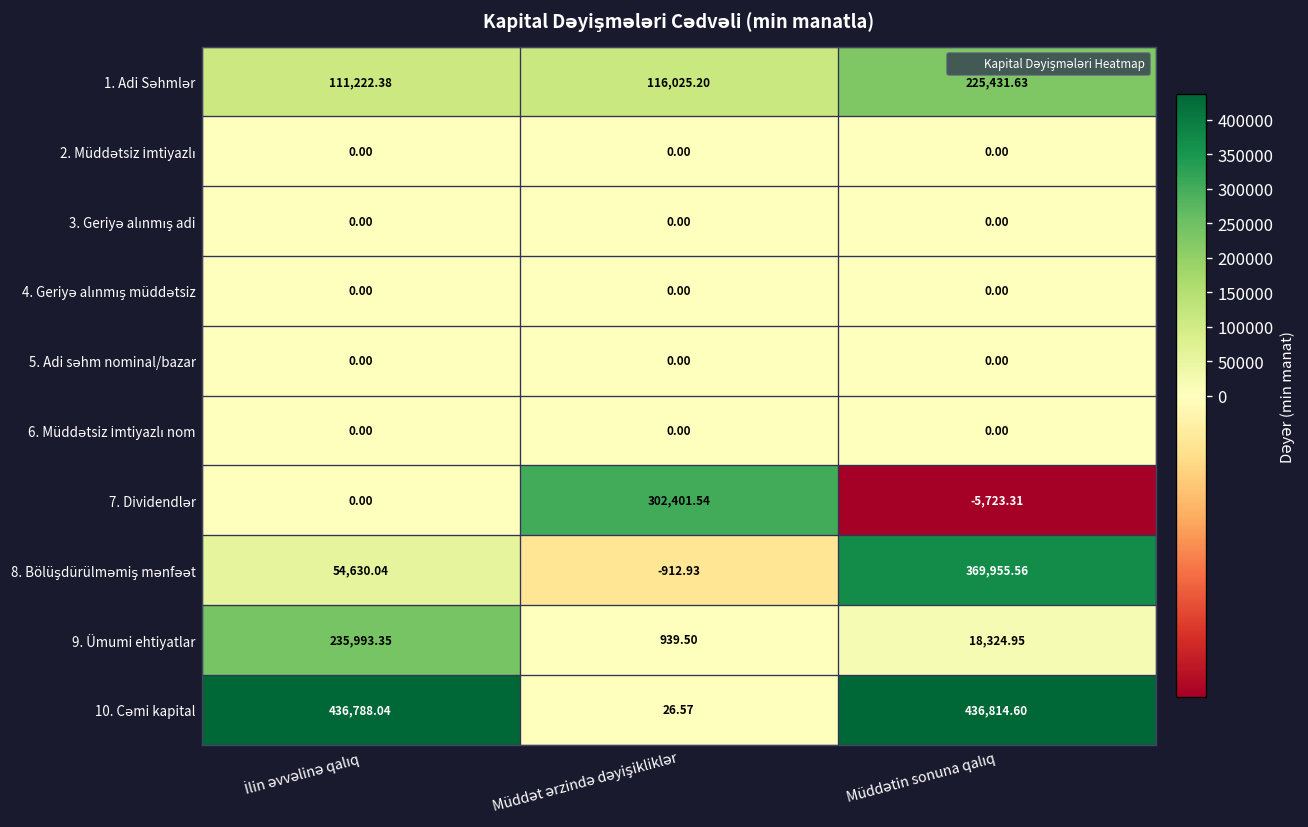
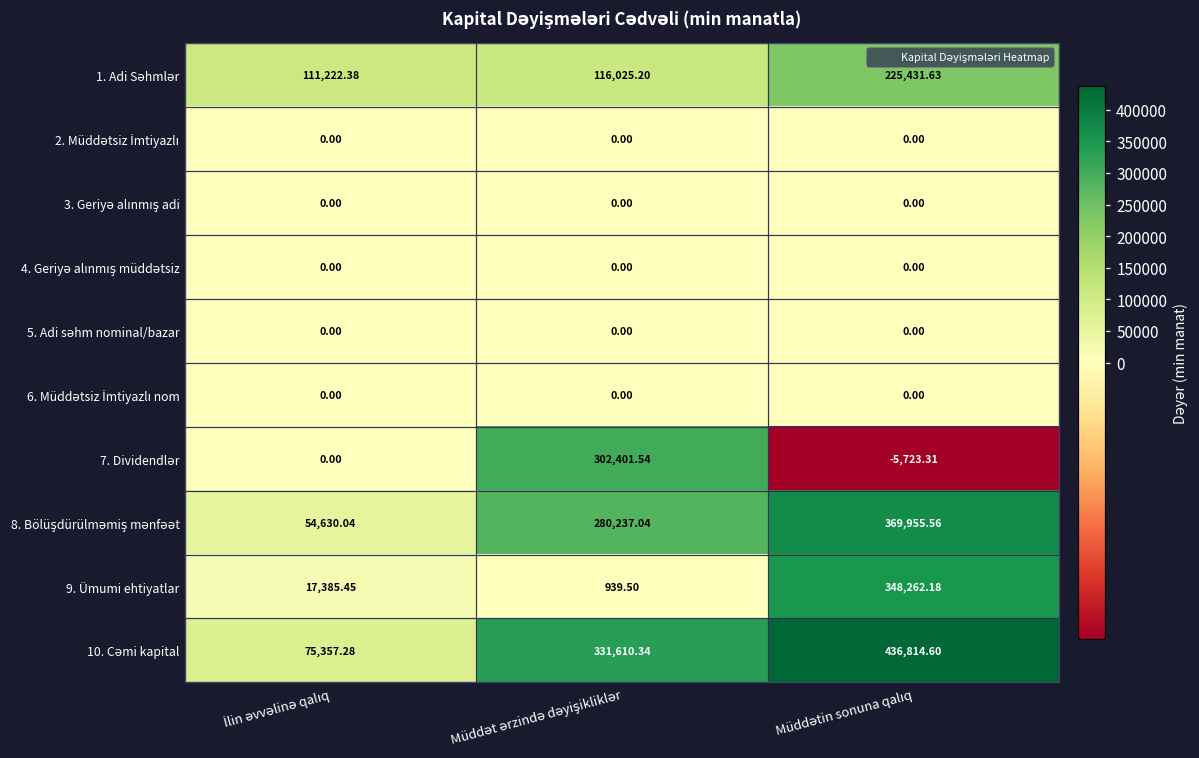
  {
    "1. Adi Səhmlər": {
      "İlin əvvəlinə qalıq": "111,222.38",
      "Müddət ərzində dəyişikliklər": "116,025.20",
      "Müddətin sonuna qalıq": "225,431.63"
    },
    "2. Müddətsiz İmtiyazlı": {
      "İlin əvvəlinə qalıq": "0.00",
      "Müddət ərzində dəyişikliklər": "0.00",
      "Müddətin sonuna qalıq": "0.00"
    },
    "3. Geriyə alınmış adi": {
      "İlin əvvəlinə qalıq": "0.00",
      "Müddət ərzində dəyişikliklər": "0.00",
      "Müddətin sonuna qalıq": "0.00"
    },
    "4. Geriyə alınmış müddətsiz": {
      "İlin əvvəlinə qalıq": "0.00",
      "Müddət ərzində dəyişikliklər": "0.00",
      "Müddətin sonuna qalıq": "0.00"
    },
    "5. Adi səhm nominal/bazar": {
      "İlin əvvəlinə qalıq": "0.00",
      "Müddət ərzində dəyişikliklər": "0.00",
      "Müddətin sonuna qalıq": "0.00"
    },
    "6. Müddətsiz İmtiyazlı nom": {
      "İlin əvvəlinə qalıq": "0.00",
      "Müddət ərzində dəyişikliklər": "0.00",
      "Müddətin sonuna qalıq": "0.00"
    },
    "7. Dividendlər": {
      "İlin əvvəlinə qalıq": "0.00",
      "Müddət ərzində dəyişikliklər": "302,401.54",
      "Müddətin sonuna qalıq": "-5,723.31"
    },
    "8. Bölüşdürülməmiş mənfəət": {
      "İlin əvvəlinə qalıq": "54,630.04",
-     "Müddət ərzində dəyişikliklər": "-912.93",
+     "Müddət ərzində dəyişikliklər": "280,237.04",
      "Müddətin sonuna qalıq": "369,955.56"
    },
    "9. Ümumi ehtiyatlar": {
-     "İlin əvvəlinə qalıq": "235,993.35",
+     "İlin əvvəlinə qalıq": "17,385.45",
      "Müddət ərzində dəyişikliklər": "939.50",
-     "Müddətin sonuna qalıq": "18,324.95"
+     "Müddətin sonuna qalıq": "348,262.18"
    },
    "10. Cəmi kapital": {
-     "İlin əvvəlinə qalıq": "436,788.04",
-     "Müddət ərzində dəyişikliklər": "26.57",
+     "İlin əvvəlinə qalıq": "75,357.28",
+     "Müddət ərzində dəyişikliklər": "331,610.34",
      "Müddətin sonuna qalıq": "436,814.60"
    }
  }
